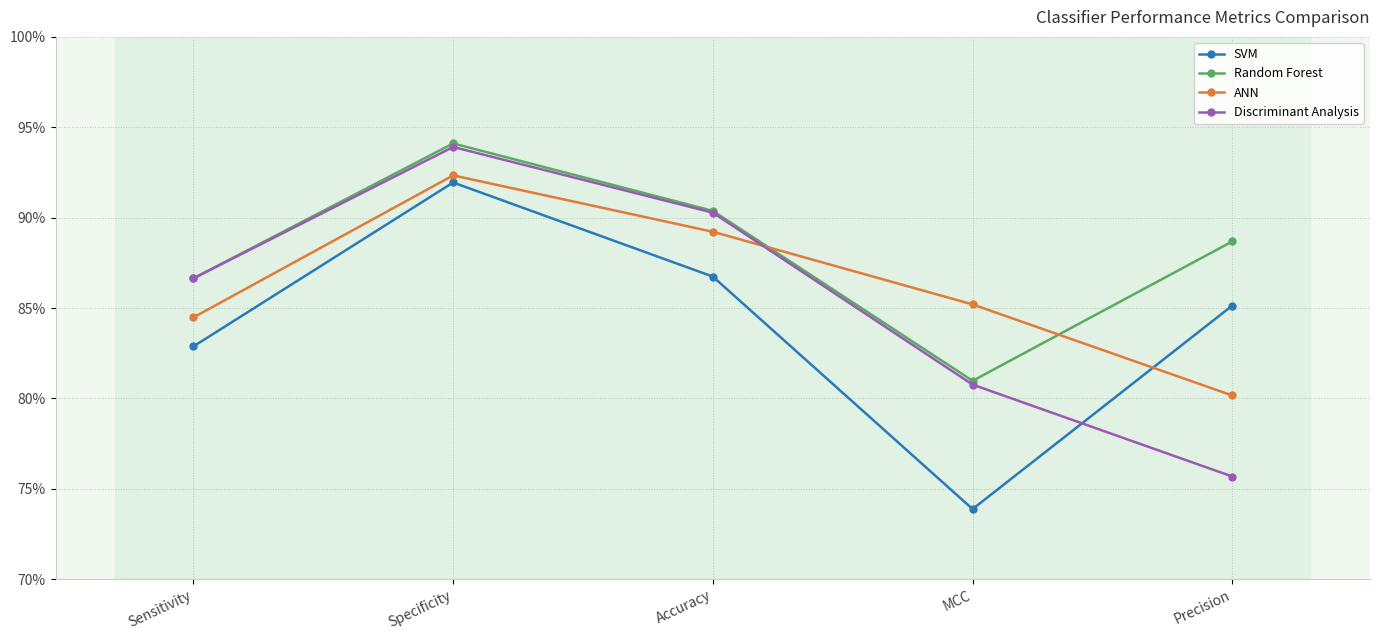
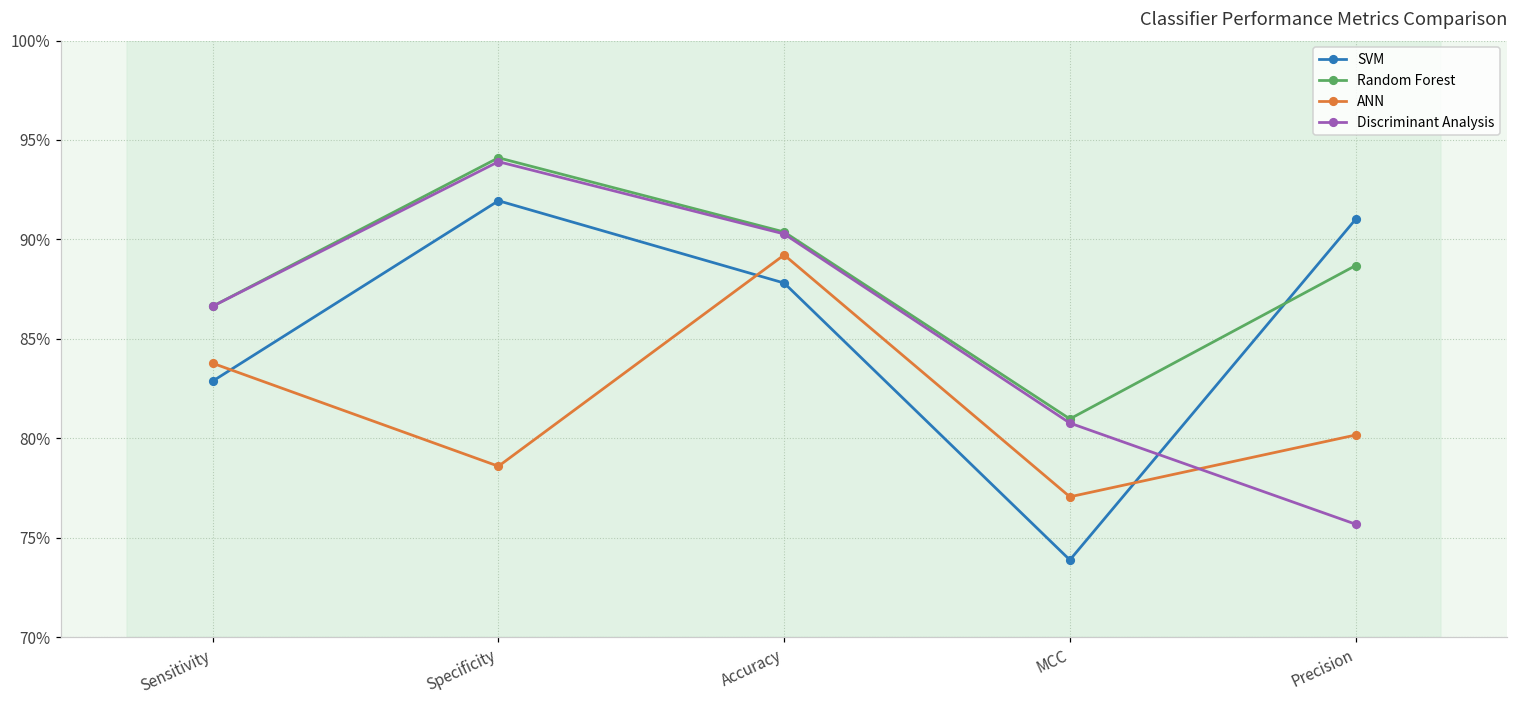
  {
    "SVM": {
      "Sensitivity": "82.9%",
      "Specificity": "91.9%",
-     "Accuracy": "86.7%",
+     "Accuracy": "87.8%",
      "MCC": "73.9%",
-     "Precision": "85.1%"
+     "Precision": "91.0%"
    },
    "Random Forest": {
      "Specificity": "94.1%",
      "MCC": "81.0%",
      "Precision": "88.7%"
    },
    "ANN": {
-     "Sensitivity": "84.5%",
-     "Specificity": "92.3%",
+     "Sensitivity": "83.8%",
+     "Specificity": "78.6%",
      "Accuracy": "89.2%",
-     "MCC": "85.2%",
+     "MCC": "77.1%",
      "Precision": "80.2%"
    },
    "Discriminant Analysis": {
      "Specificity": "93.9%",
      "MCC": "80.8%",
      "Precision": "75.7%"
    }
  }
